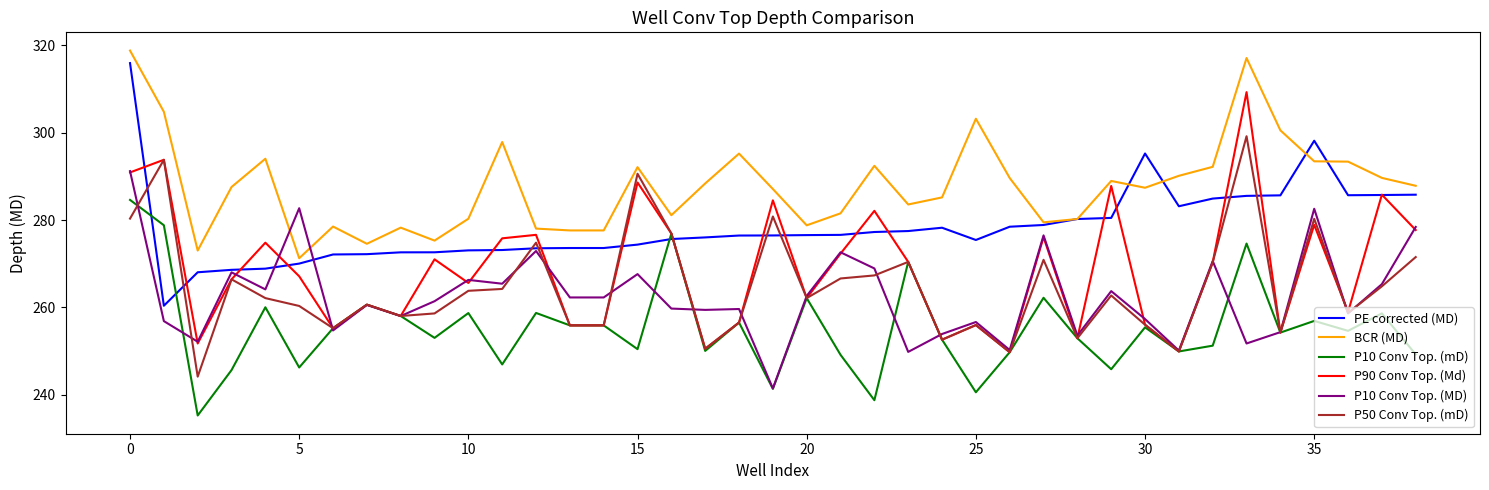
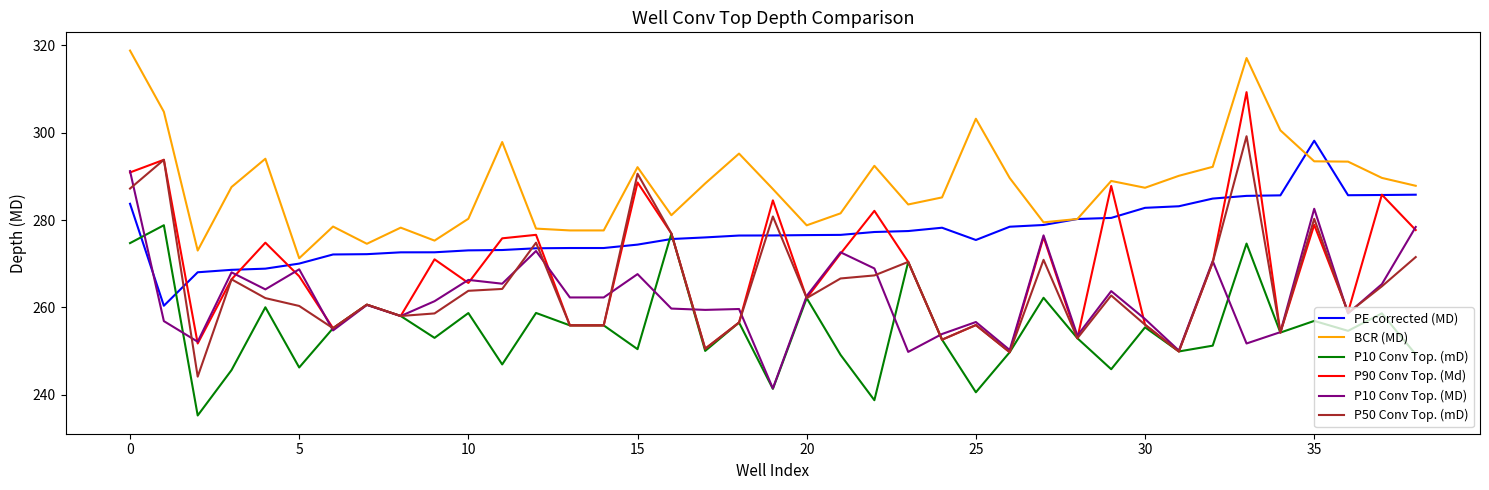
  {
    "PE corrected (MD)": {
-     "0": 316,
+     "0": 284,
      "5": 270,
      "10": 273,
      "15": 274,
      "20": 277,
      "25": 275,
-     "30": 295,
+     "30": 283,
      "35": 298
    },
    "BCR (MD)": {
      "0": 319,
      "5": 271,
      "10": 280,
      "15": 292,
      "20": 279,
      "25": 303,
      "30": 287,
      "35": 293
    },
    "P10 Conv Top. (mD)": {
-     "0": 285,
+     "0": 275,
      "5": 246,
      "10": 259,
      "15": 250,
      "25": 241,
      "30": 255
    },
    "P90 Conv Top. (Md)": {
      "5": 267,
      "10": 266,
      "15": 289,
      "35": 279
    },
    "P10 Conv Top. (MD)": {
-     "5": 283,
+     "5": 269,
      "10": 266,
      "15": 268,
      "25": 257,
      "30": 257,
      "35": 283
    },
    "P50 Conv Top. (mD)": {
-     "0": 280,
+     "0": 287,
      "5": 260,
      "10": 264,
      "15": 291,
      "35": 280
    }
  }
